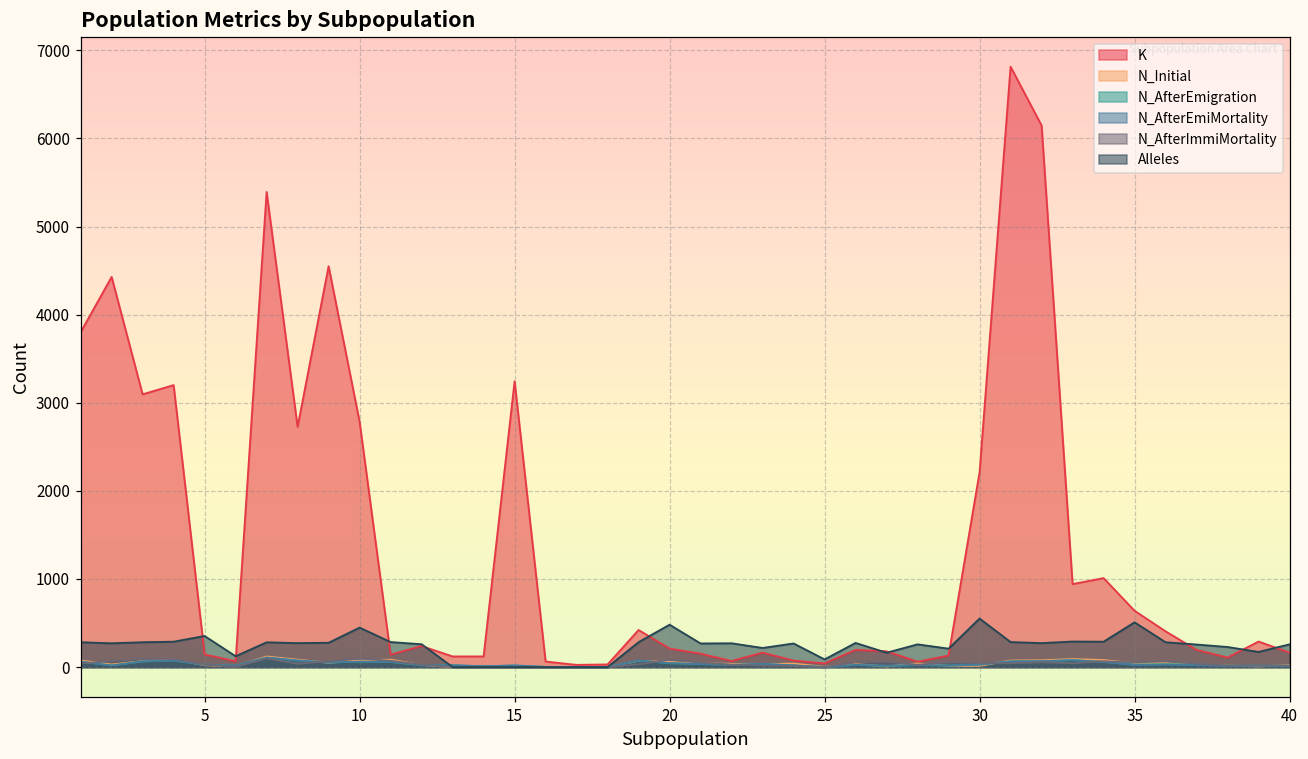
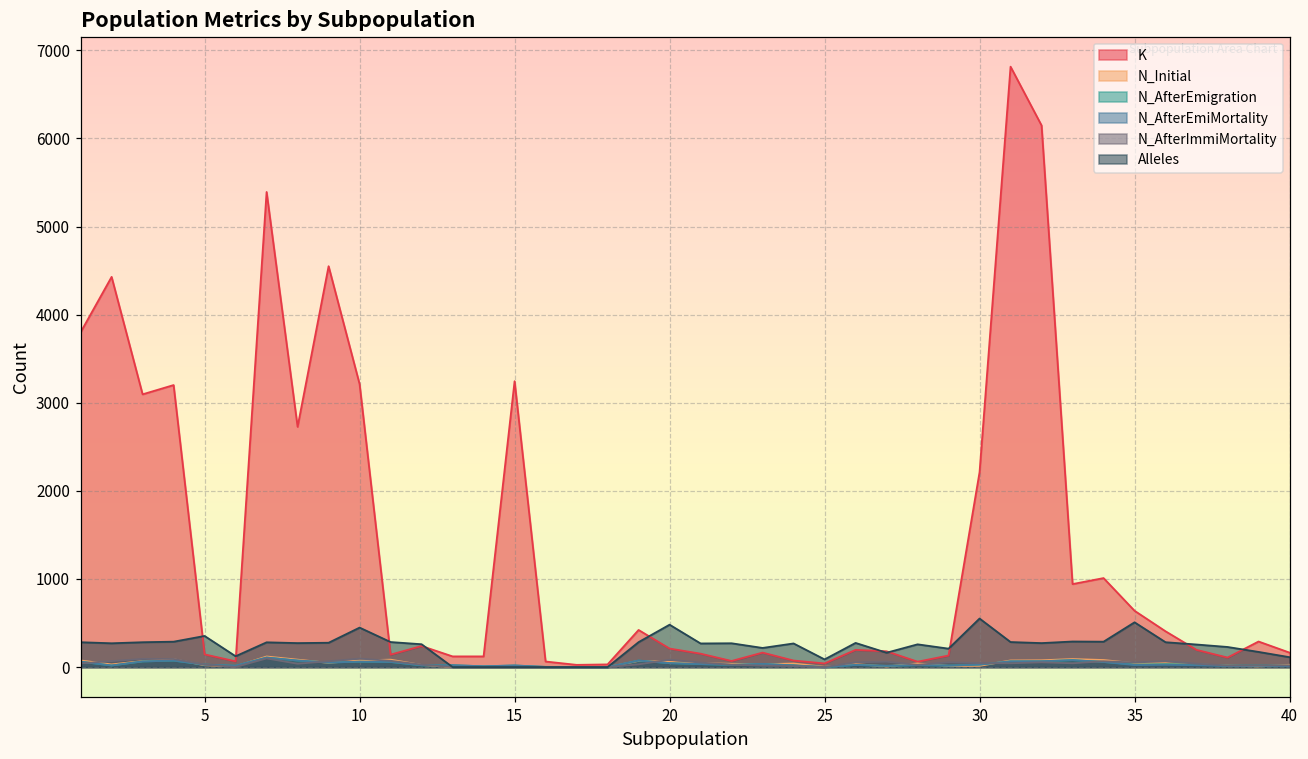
  {
    "K": {
      "5": 100,
-     "10": 2800,
+     "10": 3200,
      "15": 3200,
      "20": 200,
      "25": 0,
      "30": 2200,
      "35": 600,
      "40": 200
    },
    "Alleles": {
      "5": 400,
      "10": 400,
      "20": 500,
      "25": 100,
      "30": 600,
      "35": 500,
-     "40": 300
+     "40": 100
    }
  }
